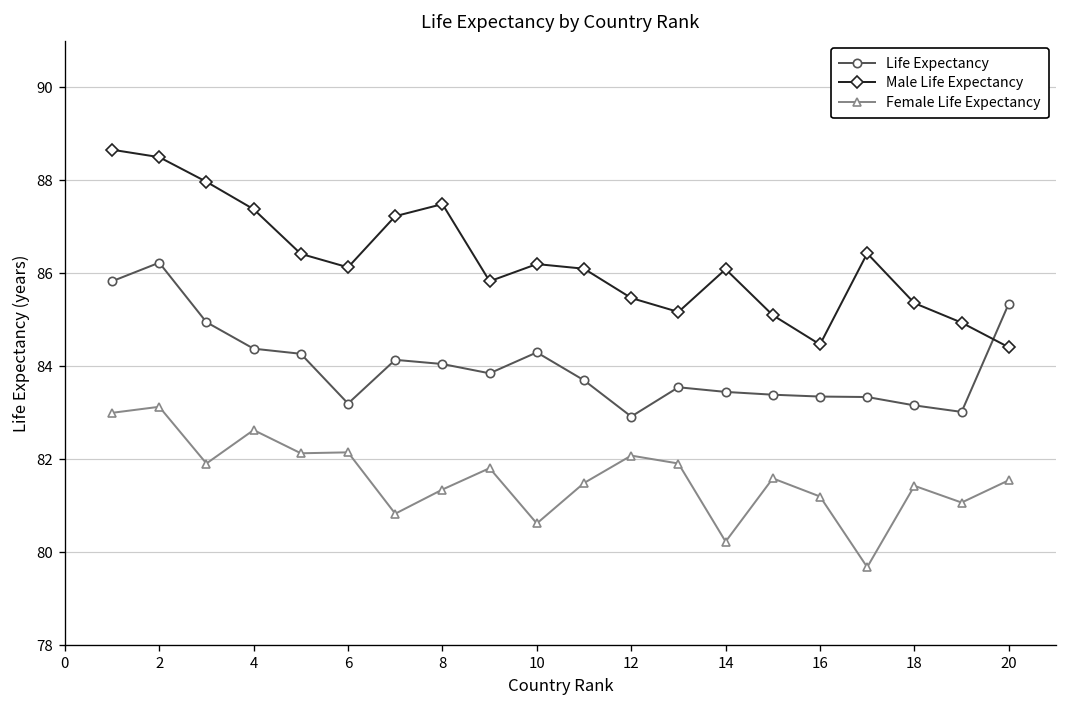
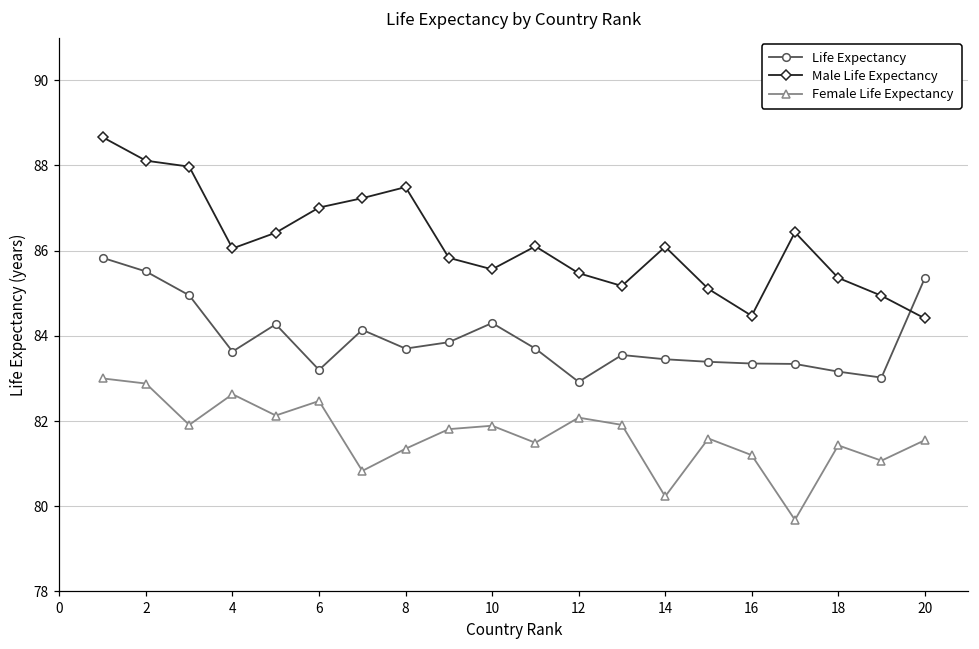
  {
    "Life Expectancy": {
-     "2": 86.2,
-     "4": 84.4,
+     "2": 85.5,
+     "4": 83.6,
      "6": 83.2,
-     "8": 84.1,
+     "8": 83.7,
      "10": 84.3,
      "12": 82.9,
      "14": 83.5,
      "16": 83.4,
      "18": 83.2,
      "20": 85.4
    },
    "Male Life Expectancy": {
-     "2": 88.5,
-     "4": 87.4,
-     "6": 86.1,
+     "2": 88.1,
+     "4": 86.1,
+     "6": 87.0,
      "8": 87.5,
-     "10": 86.2,
+     "10": 85.6,
      "12": 85.5,
      "14": 86.1,
      "16": 84.5,
      "18": 85.4,
      "20": 84.4
    },
    "Female Life Expectancy": {
-     "2": 83.1,
+     "2": 82.9,
      "4": 82.6,
-     "6": 82.2,
+     "6": 82.5,
      "8": 81.4,
-     "10": 80.6,
+     "10": 81.9,
      "12": 82.1,
      "14": 80.2,
      "16": 81.2,
      "18": 81.4,
      "20": 81.6
    }
  }
